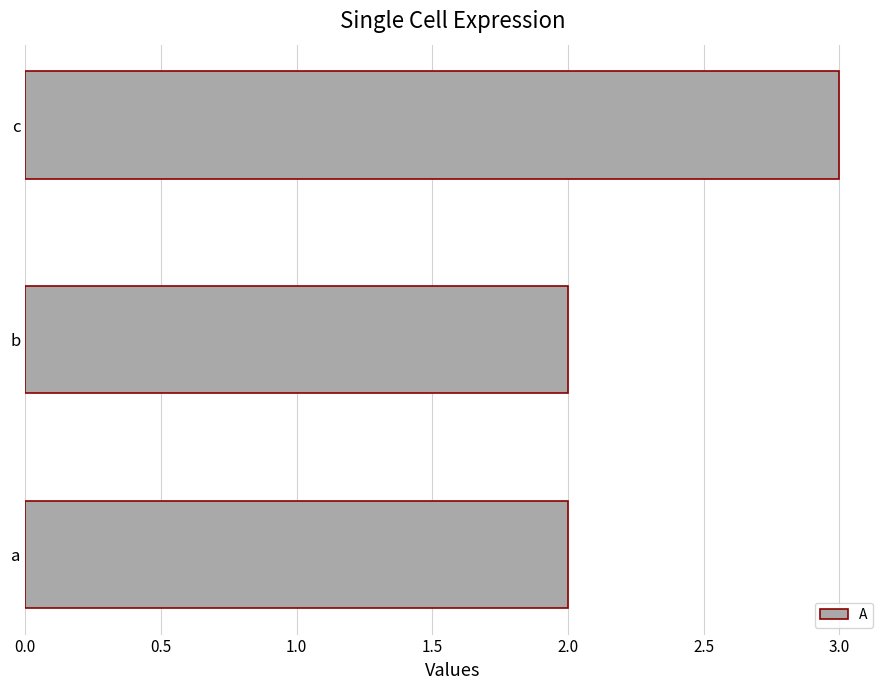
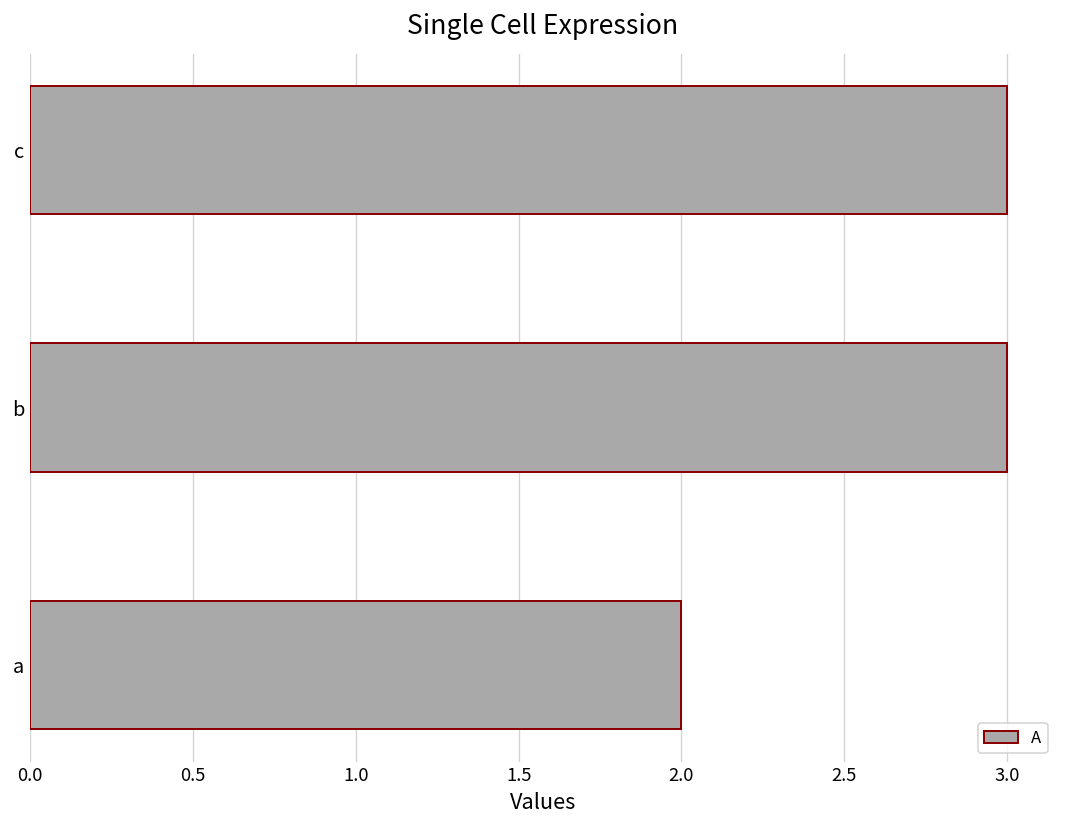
  {
    "c": 3,
-   "b": 2,
+   "b": 3,
    "a": 2
  }
